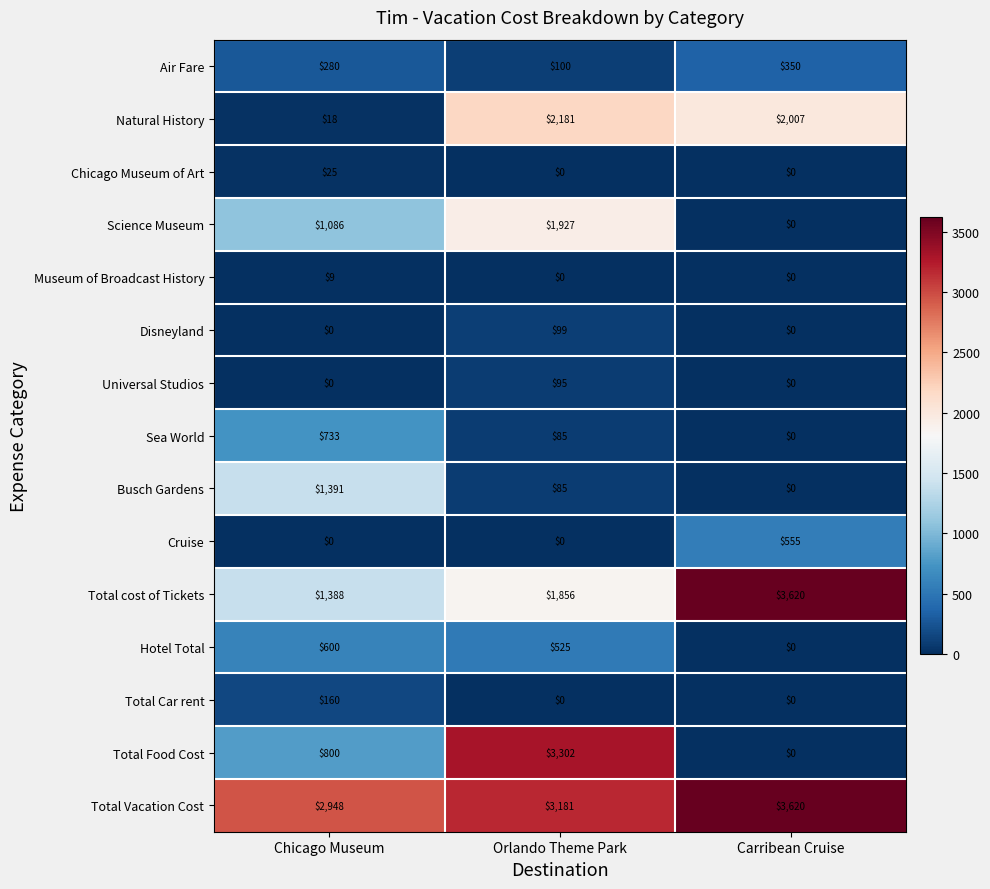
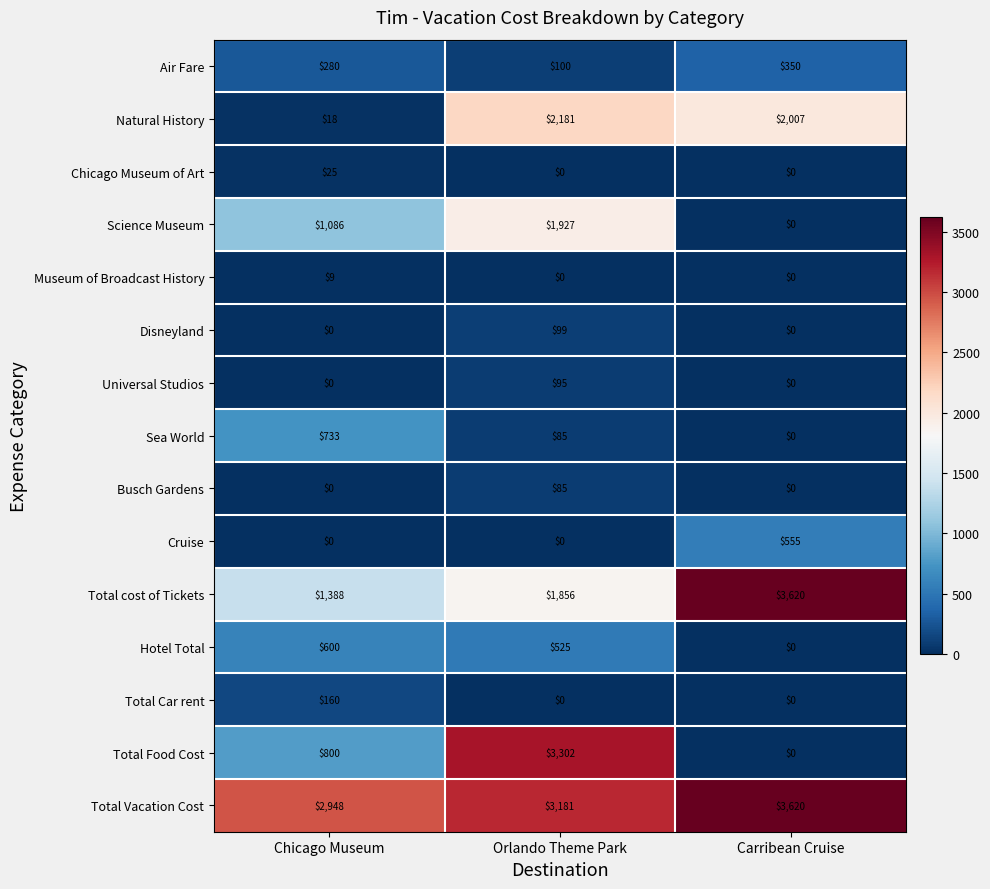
  {
    "Air Fare": {
      "Chicago Museum": "$280",
      "Orlando Theme Park": "$100",
      "Carribean Cruise": "$350"
    },
    "Natural History": {
      "Chicago Museum": "$18",
      "Orlando Theme Park": "$2,181",
      "Carribean Cruise": "$2,007"
    },
    "Chicago Museum of Art": {
      "Chicago Museum": "$25",
      "Orlando Theme Park": "$0",
      "Carribean Cruise": "$0"
    },
    "Science Museum": {
      "Chicago Museum": "$1,086",
      "Orlando Theme Park": "$1,927",
      "Carribean Cruise": "$0"
    },
    "Museum of Broadcast History": {
      "Chicago Museum": "$9",
      "Orlando Theme Park": "$0",
      "Carribean Cruise": "$0"
    },
    "Disneyland": {
      "Chicago Museum": "$0",
      "Orlando Theme Park": "$99",
      "Carribean Cruise": "$0"
    },
    "Universal Studios": {
      "Chicago Museum": "$0",
      "Orlando Theme Park": "$95",
      "Carribean Cruise": "$0"
    },
    "Sea World": {
      "Chicago Museum": "$733",
      "Orlando Theme Park": "$85",
      "Carribean Cruise": "$0"
    },
    "Busch Gardens": {
-     "Chicago Museum": "$1,391",
+     "Chicago Museum": "$0",
      "Orlando Theme Park": "$85",
      "Carribean Cruise": "$0"
    },
    "Cruise": {
      "Chicago Museum": "$0",
      "Orlando Theme Park": "$0",
      "Carribean Cruise": "$555"
    },
    "Total cost of Tickets": {
      "Chicago Museum": "$1,388",
      "Orlando Theme Park": "$1,856",
      "Carribean Cruise": "$3,620"
    },
    "Hotel Total": {
      "Chicago Museum": "$600",
      "Orlando Theme Park": "$525",
      "Carribean Cruise": "$0"
    },
    "Total Car rent": {
      "Chicago Museum": "$160",
      "Orlando Theme Park": "$0",
      "Carribean Cruise": "$0"
    },
    "Total Food Cost": {
      "Chicago Museum": "$800",
      "Orlando Theme Park": "$3,302",
      "Carribean Cruise": "$0"
    },
    "Total Vacation Cost": {
      "Chicago Museum": "$2,948",
      "Orlando Theme Park": "$3,181",
      "Carribean Cruise": "$3,620"
    }
  }
